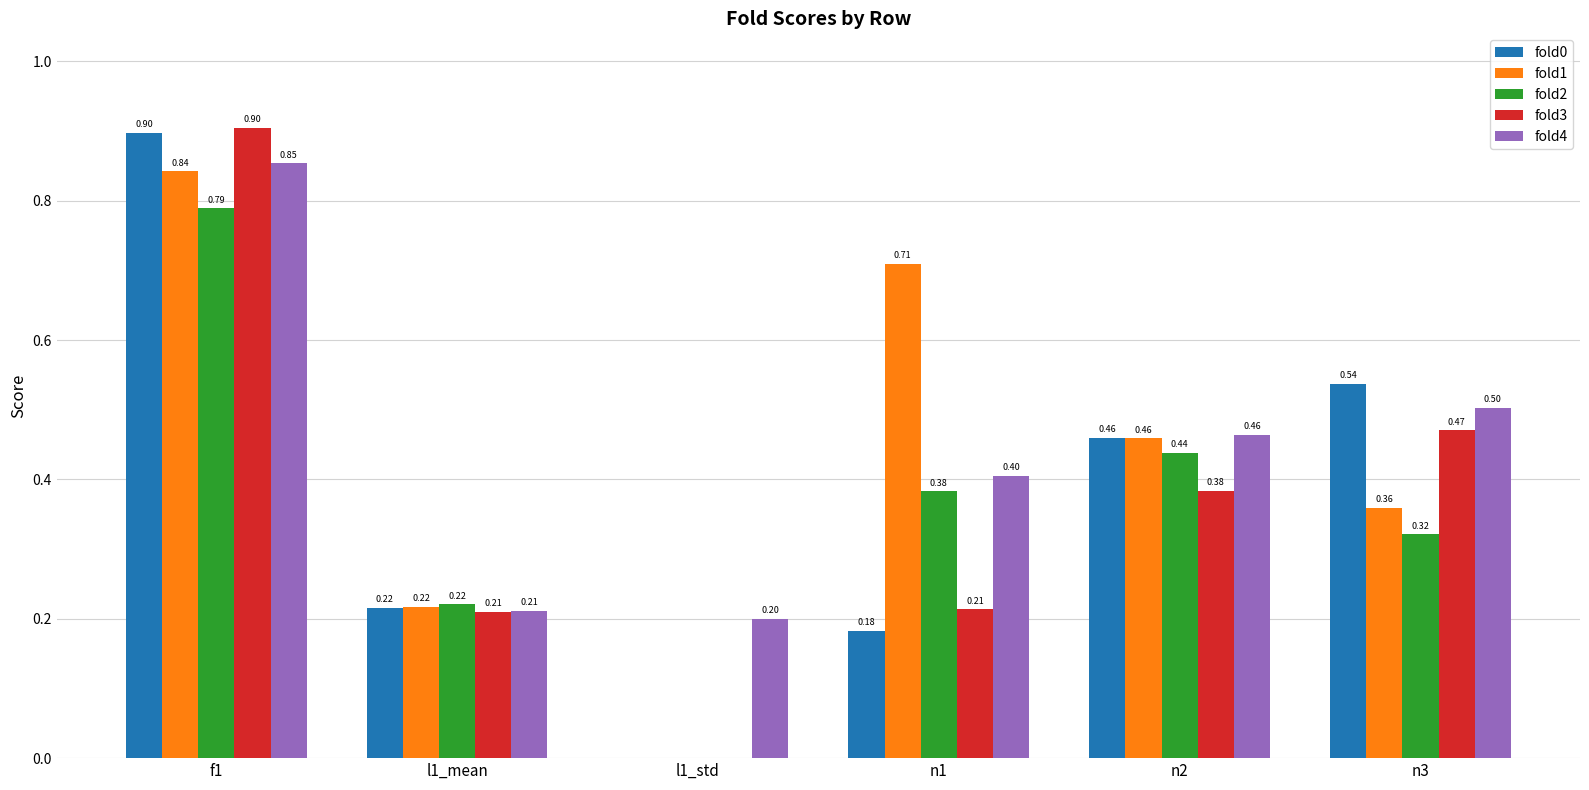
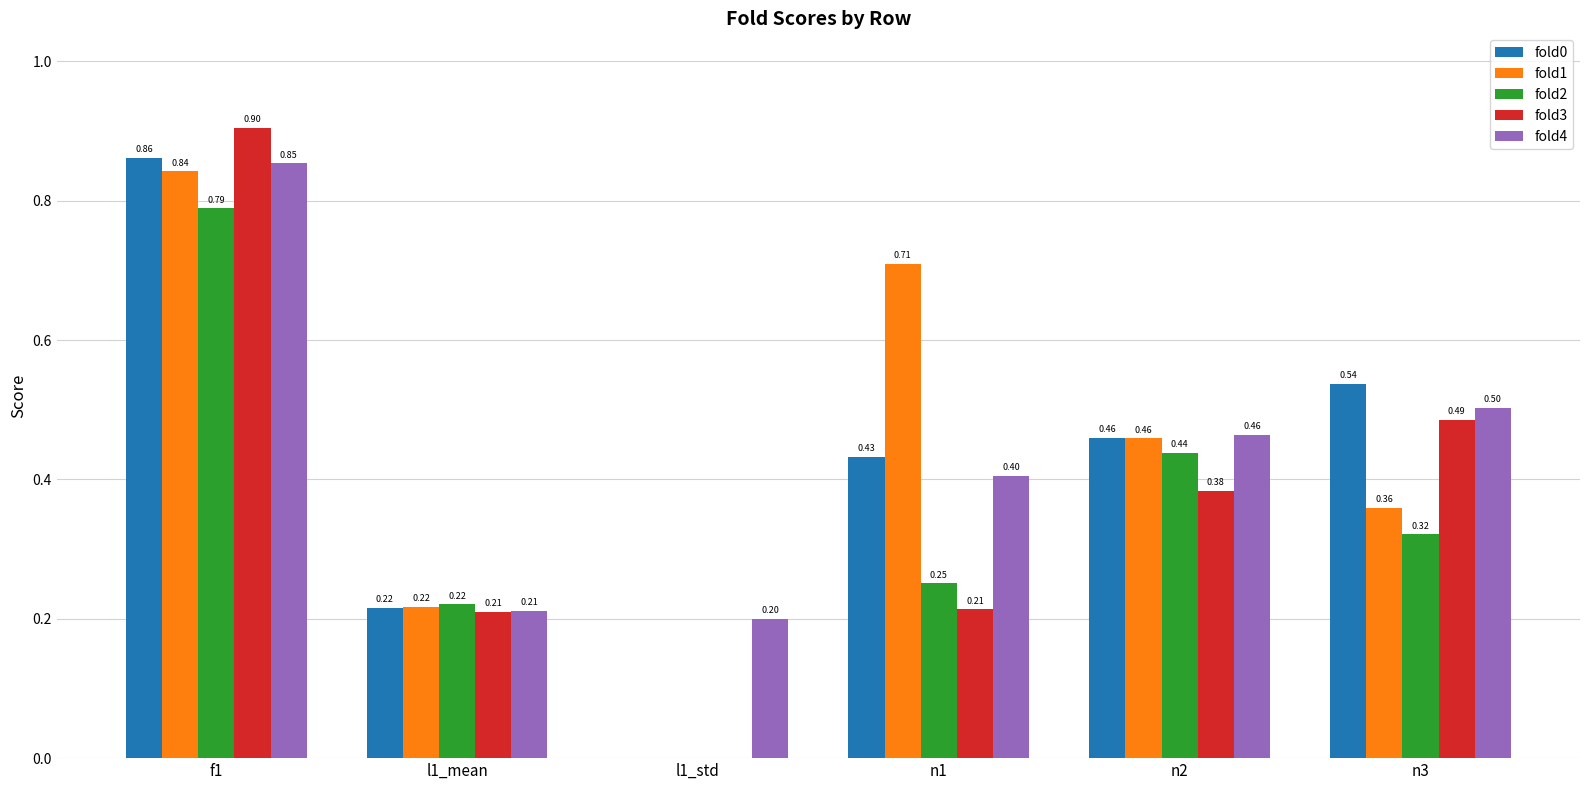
  {
    "fold0": {
-     "f1": 0.90,
+     "f1": 0.86,
      "l1_mean": 0.22,
-     "n1": 0.18,
+     "n1": 0.43,
      "n2": 0.46,
      "n3": 0.54
    },
    "fold1": {
      "f1": 0.84,
      "l1_mean": 0.22,
      "n1": 0.71,
      "n2": 0.46,
      "n3": 0.36
    },
    "fold2": {
      "f1": 0.79,
      "l1_mean": 0.22,
-     "n1": 0.38,
+     "n1": 0.25,
      "n2": 0.44,
      "n3": 0.32
    },
    "fold3": {
      "f1": 0.90,
      "l1_mean": 0.21,
      "n1": 0.21,
      "n2": 0.38,
-     "n3": 0.47
+     "n3": 0.49
    },
    "fold4": {
      "f1": 0.85,
      "l1_mean": 0.21,
      "l1_std": 0.20,
      "n1": 0.40,
      "n2": 0.46,
      "n3": 0.50
    }
  }
